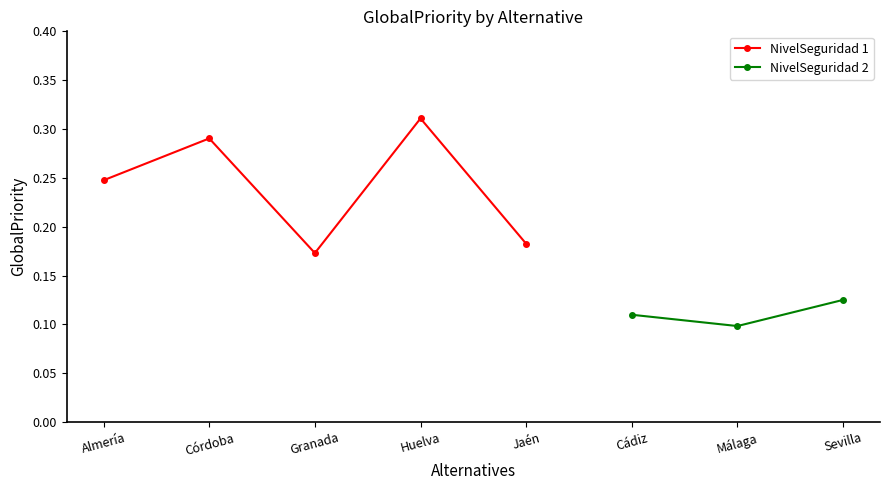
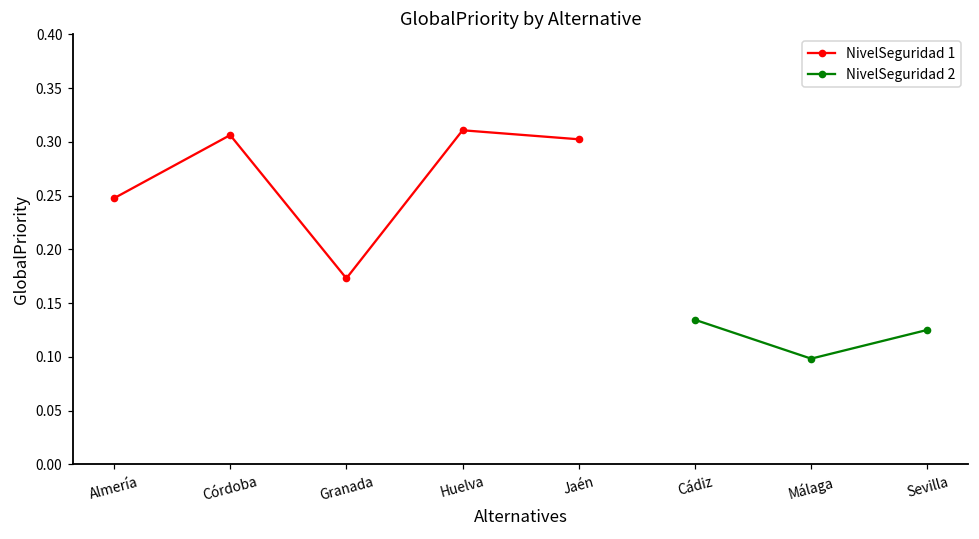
  {
    "NivelSeguridad 1": {
      "Almería": 0.25,
-     "Córdoba": 0.29,
+     "Córdoba": 0.31,
      "Granada": 0.17,
      "Huelva": 0.31,
-     "Jaén": 0.18
+     "Jaén": 0.30
    },
    "NivelSeguridad 2": {
-     "Cádiz": 0.11,
+     "Cádiz": 0.13,
      "Málaga": 0.10,
      "Sevilla": 0.13
    }
  }
